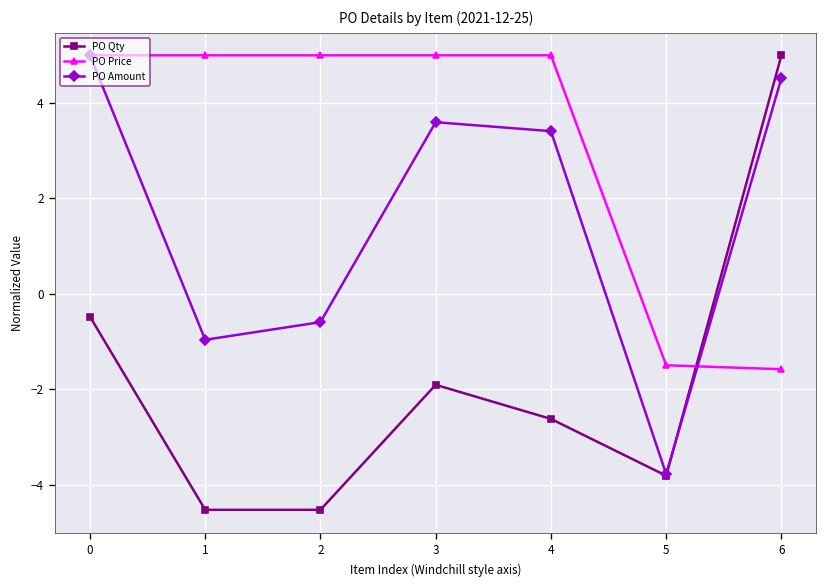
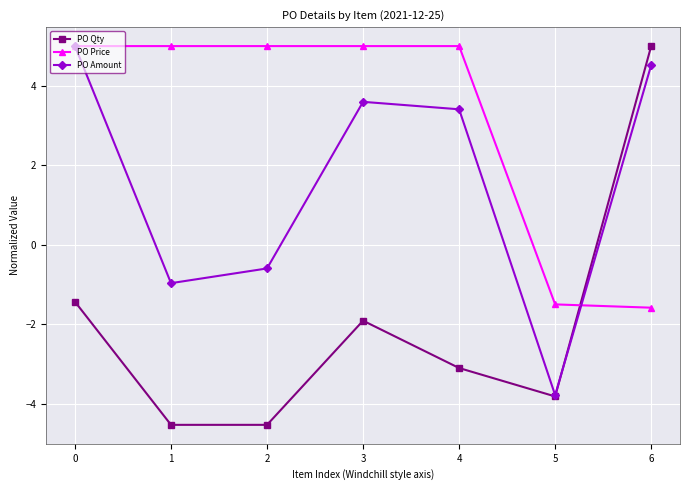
  {
    "PO Qty": {
-     "0": -0.5,
+     "0": -1.4,
      "1": -4.5,
      "2": -4.5,
      "3": -1.9,
-     "4": -2.6,
+     "4": -3.1,
      "6": 5.0
    },
    "PO Price": {
      "1": 5.0,
      "2": 5.0,
      "3": 5.0,
      "4": 5.0,
      "5": -1.5,
      "6": -1.6
    },
    "PO Amount": {
      "1": -1.0,
      "2": -0.6,
      "3": 3.6,
      "4": 3.4,
      "6": 4.5
    }
  }
